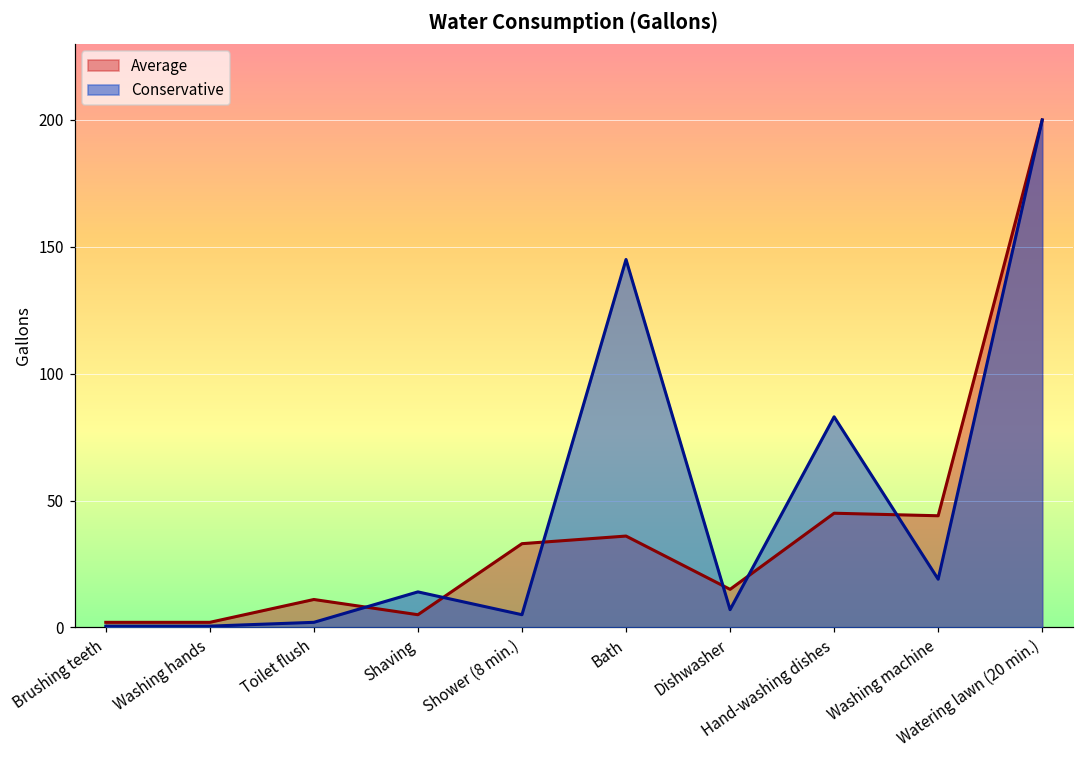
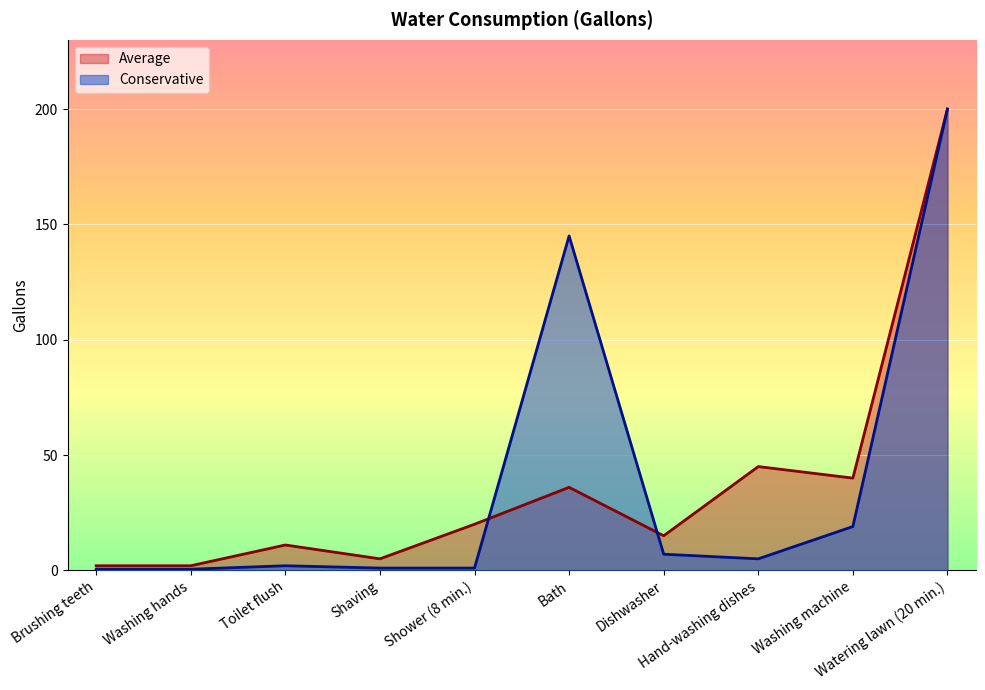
  {
    "Average": {
      "Brushing teeth": 2,
      "Washing hands": 2,
      "Toilet flush": 11,
      "Shaving": 5,
-     "Shower (8 min.)": 33,
+     "Shower (8 min.)": 20,
      "Bath": 36,
      "Dishwasher": 15,
      "Hand-washing dishes": 45,
-     "Washing machine": 44
+     "Washing machine": 40
    },
    "Conservative": {
      "Brushing teeth": 1,
      "Washing hands": 1,
      "Toilet flush": 2,
-     "Shaving": 14,
-     "Shower (8 min.)": 5,
+     "Shaving": 1,
+     "Shower (8 min.)": 1,
      "Bath": 145,
      "Dishwasher": 7,
-     "Hand-washing dishes": 83,
+     "Hand-washing dishes": 5,
      "Washing machine": 19
    }
  }
